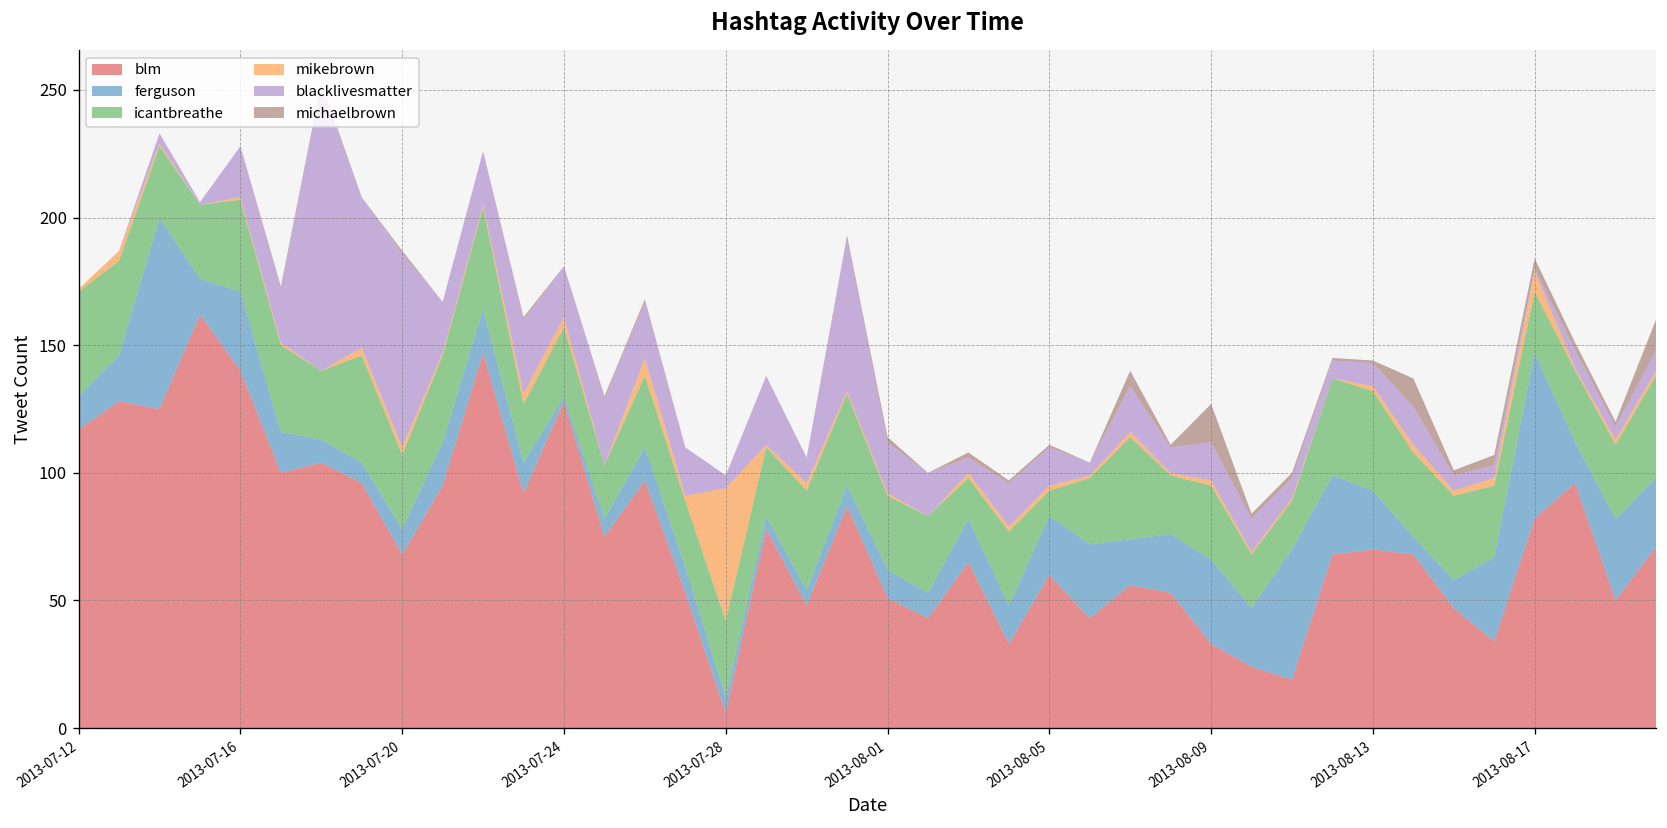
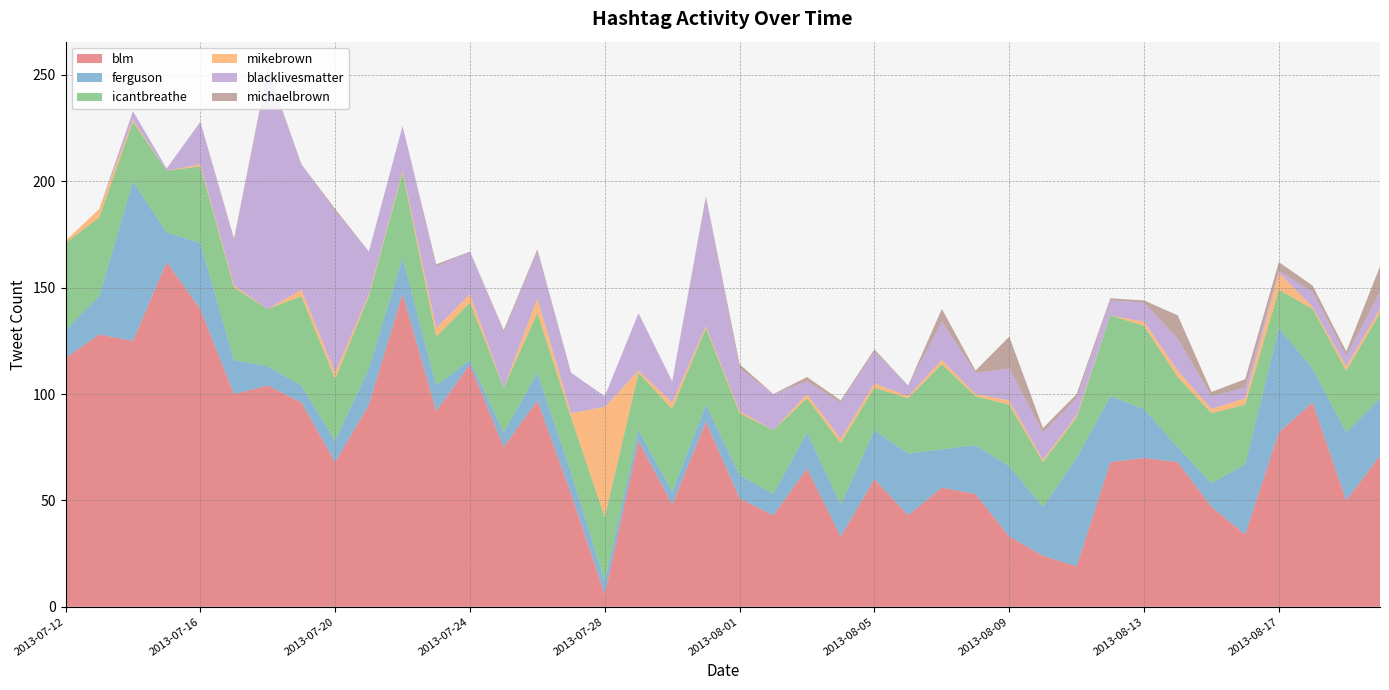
  {
    "blm": {
      "2013-07-12": 117,
      "2013-07-16": 140,
      "2013-07-20": 68,
-     "2013-07-24": 128,
+     "2013-07-24": 114,
      "2013-07-28": 6,
      "2013-08-01": 51,
      "2013-08-05": 60,
      "2013-08-09": 33,
      "2013-08-13": 70,
      "2013-08-17": 82
    },
    "ferguson": {
      "2013-07-12": 13,
      "2013-07-16": 31,
      "2013-07-20": 10,
      "2013-07-24": 2,
      "2013-07-28": 6,
      "2013-08-01": 11,
      "2013-08-05": 23,
      "2013-08-09": 33,
      "2013-08-13": 23,
-     "2013-08-17": 65
+     "2013-08-17": 49
    },
    "icantbreathe": {
      "2013-07-20": 29,
      "2013-07-24": 27,
      "2013-07-28": 30,
-     "2013-08-05": 10,
+     "2013-08-05": 20,
      "2013-08-09": 29,
      "2013-08-13": 39,
-     "2013-08-17": 24
+     "2013-08-17": 18
    },
    "mikebrown": {
      "2013-07-20": 3,
      "2013-07-24": 4,
      "2013-07-28": 52,
      "2013-08-05": 2,
      "2013-08-09": 2,
      "2013-08-13": 2
    },
    "blacklivesmatter": {
      "2013-08-01": 20,
      "2013-08-09": 15
    },
    "michaelbrown": {
      "2013-08-01": 2,
      "2013-08-09": 15,
      "2013-08-17": 4
    }
  }
